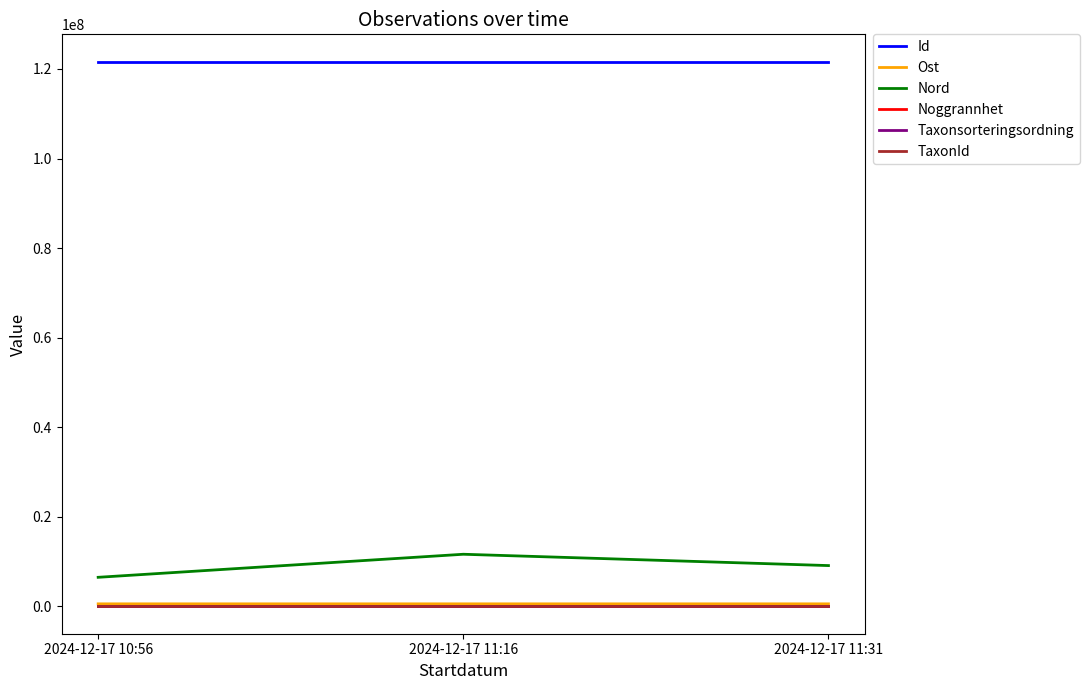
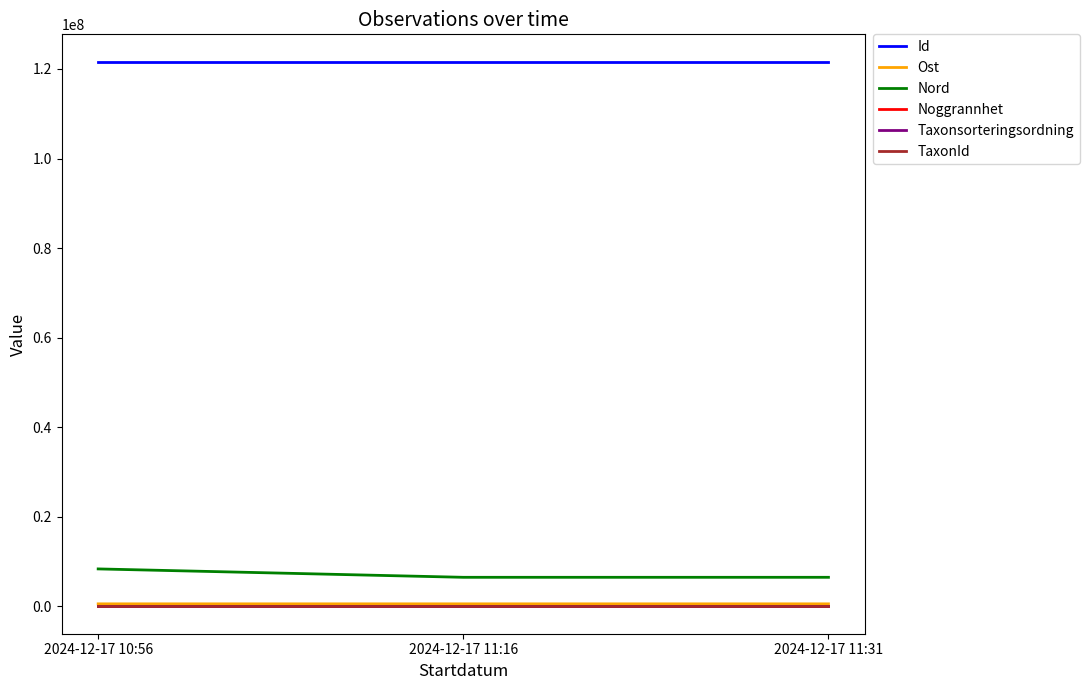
  {
    "Id": {
      "2024-12-17 10:56": 122000000,
      "2024-12-17 11:16": 122000000,
      "2024-12-17 11:31": 122000000
    },
    "Nord": {
-     "2024-12-17 10:56": 7000000,
-     "2024-12-17 11:16": 12000000,
-     "2024-12-17 11:31": 9000000
+     "2024-12-17 10:56": 8000000,
+     "2024-12-17 11:16": 7000000,
+     "2024-12-17 11:31": 7000000
    },
    "TaxonId": {
      "2024-12-17 10:56": 0,
      "2024-12-17 11:16": 0,
      "2024-12-17 11:31": 0
    }
  }
